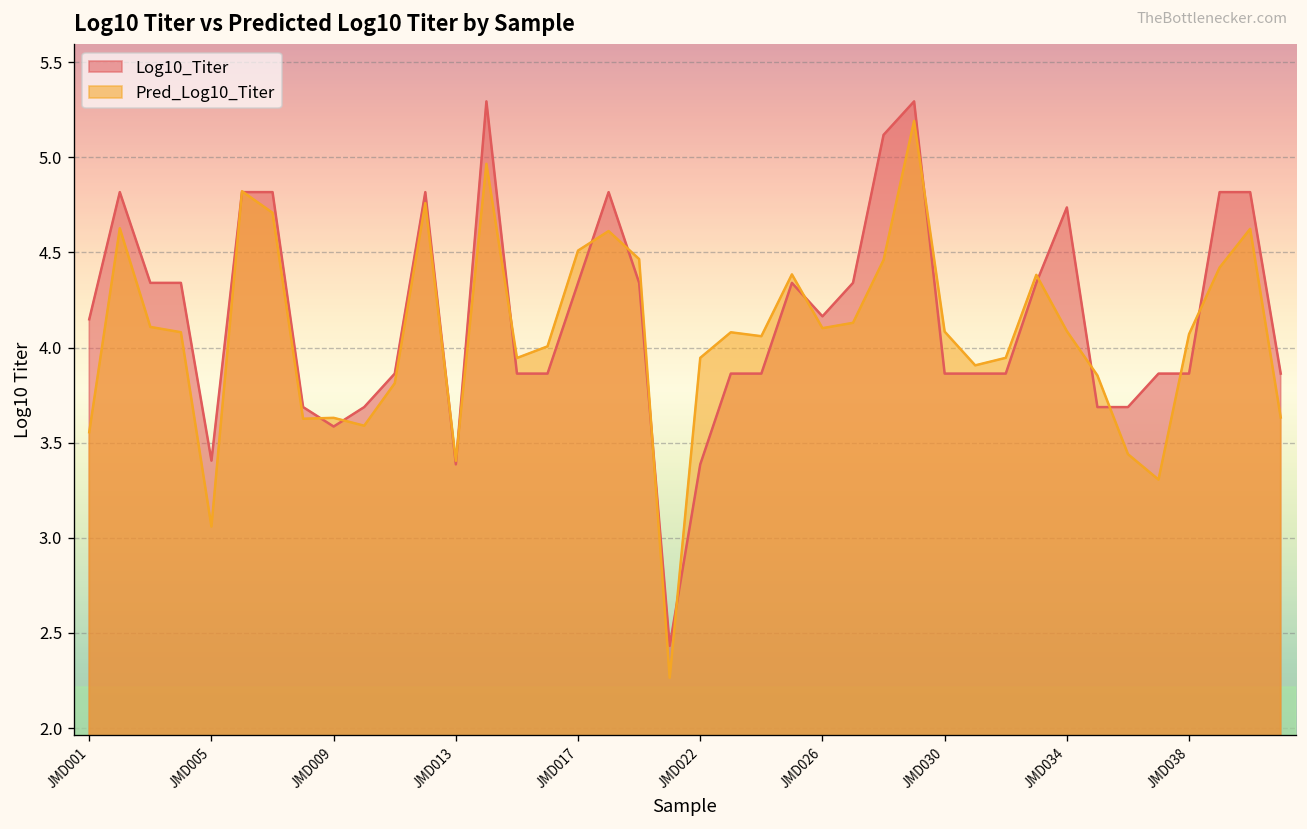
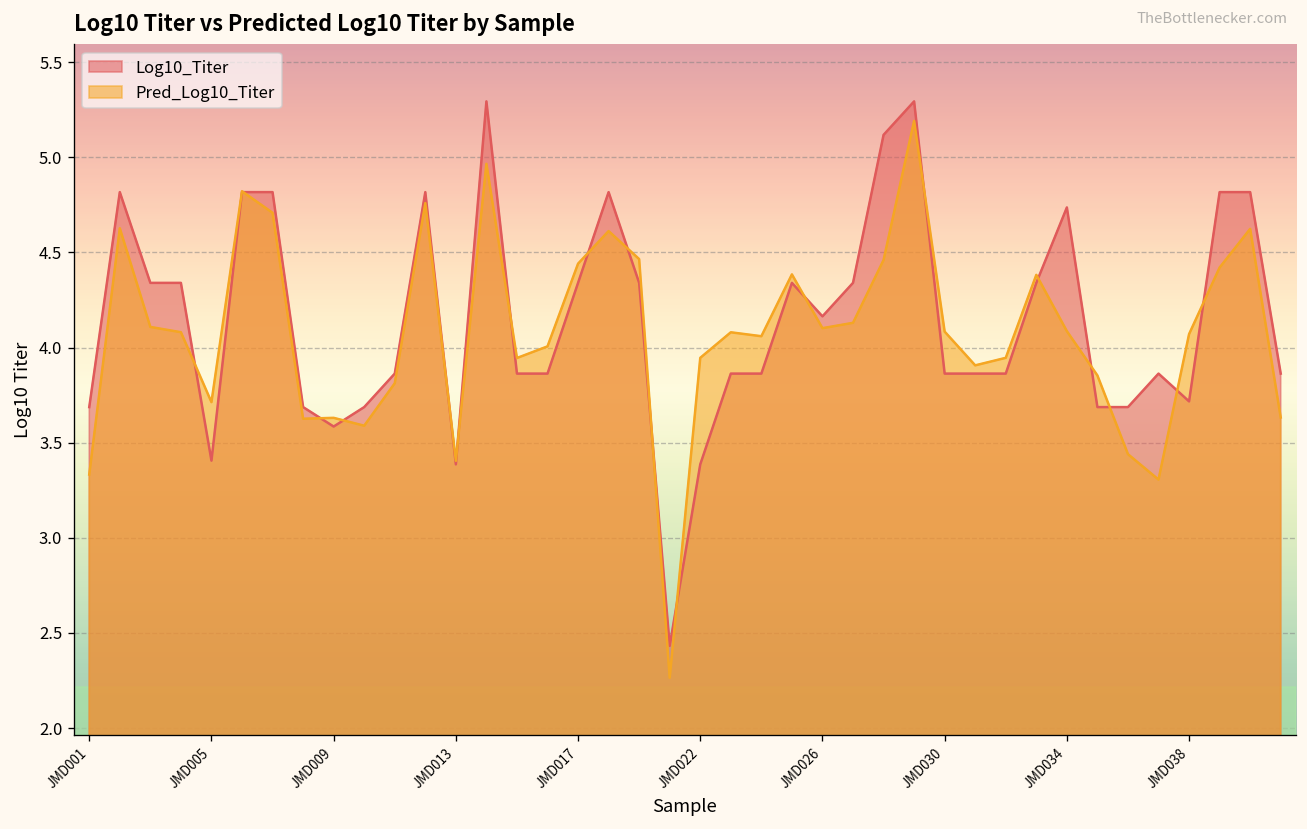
  {
    "Log10_Titer": {
-     "JMD001": 4.15,
+     "JMD001": 3.69,
      "JMD005": 3.41,
      "JMD009": 3.58,
      "JMD013": 3.39,
      "JMD017": 4.34,
      "JMD022": 3.39,
      "JMD026": 4.16,
      "JMD030": 3.86,
      "JMD034": 4.74,
-     "JMD038": 3.86
+     "JMD038": 3.72
    },
    "Pred_Log10_Titer": {
-     "JMD001": 3.55,
-     "JMD005": 3.06,
+     "JMD001": 3.33,
+     "JMD005": 3.71,
      "JMD009": 3.63,
      "JMD013": 3.40,
-     "JMD017": 4.51,
+     "JMD017": 4.44,
      "JMD022": 3.95,
      "JMD026": 4.10,
      "JMD030": 4.08,
      "JMD034": 4.09,
      "JMD038": 4.07
    }
  }
